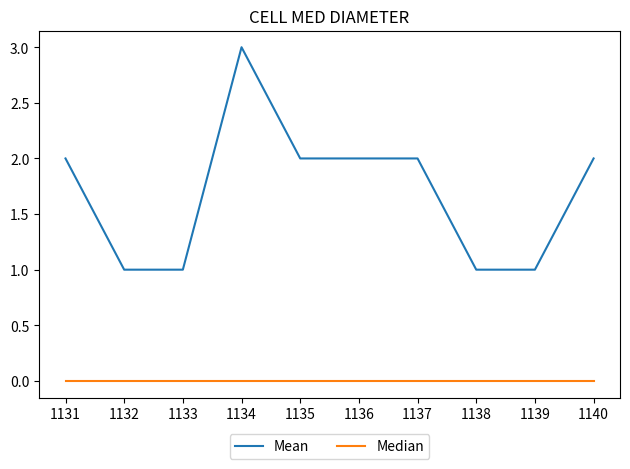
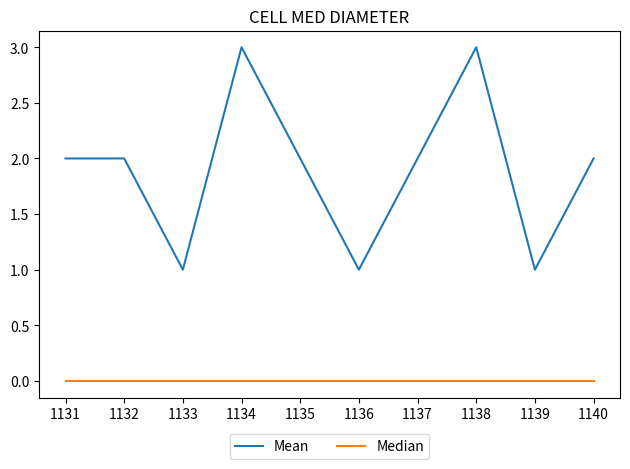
  {
    "Mean": {
      "1131": 2,
-     "1132": 1,
+     "1132": 2,
      "1133": 1,
      "1134": 3,
      "1135": 2,
-     "1136": 2,
+     "1136": 1,
      "1137": 2,
-     "1138": 1,
+     "1138": 3,
      "1139": 1,
      "1140": 2
    },
    "Median": {
      "1131": 0,
      "1132": 0,
      "1133": 0,
      "1134": 0,
      "1135": 0,
      "1136": 0,
      "1137": 0,
      "1138": 0,
      "1139": 0,
      "1140": 0
    }
  }
